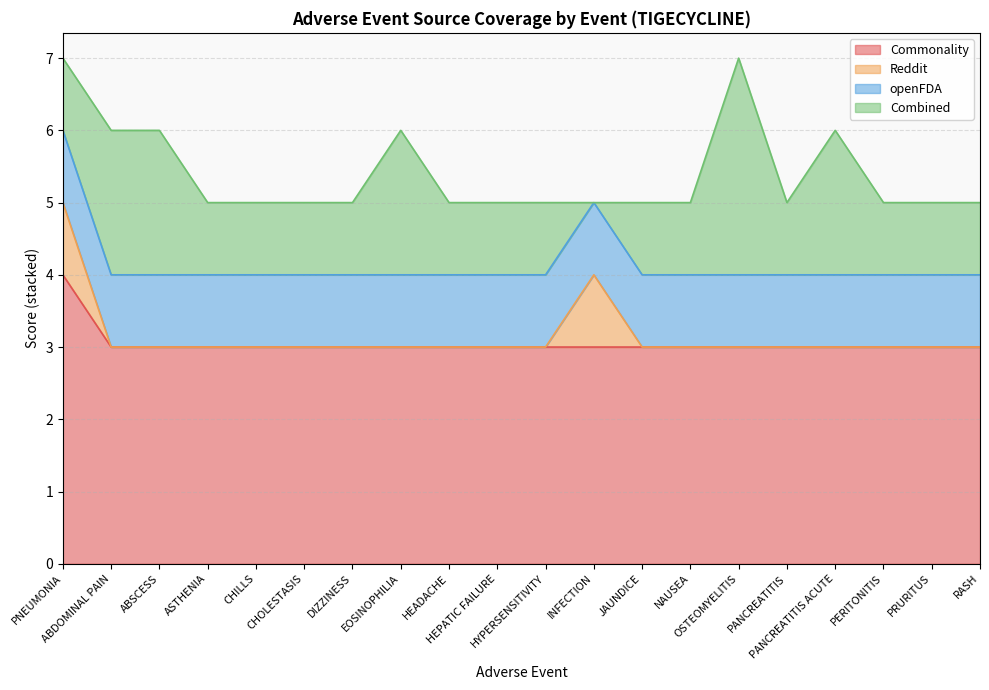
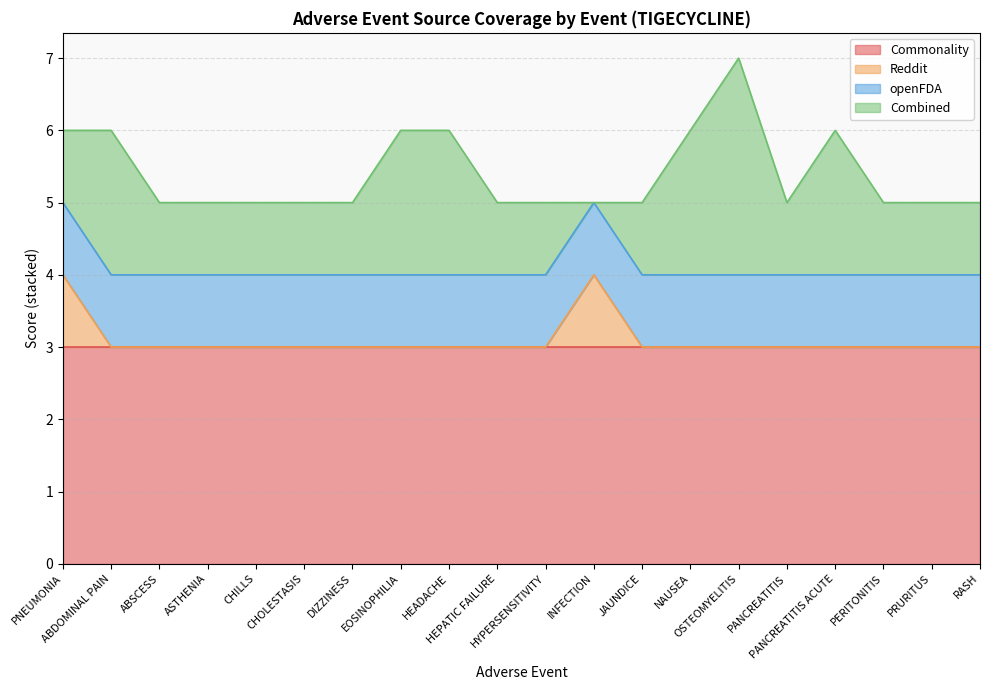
  {
    "Commonality": {
-     "PNEUMONIA": 4,
+     "PNEUMONIA": 3,
      "INFECTION": 3
    },
    "Reddit": {
      "PNEUMONIA": 1,
      "INFECTION": 1
    },
    "openFDA": {
      "PNEUMONIA": 1,
      "ABDOMINAL PAIN": 1,
      "ABSCESS": 1,
      "ASTHENIA": 1,
      "CHILLS": 1,
      "CHOLESTASIS": 1,
      "DIZZINESS": 1,
      "EOSINOPHILIA": 1,
      "HEADACHE": 1,
      "HEPATIC FAILURE": 1,
      "HYPERSENSITIVITY": 1,
      "JAUNDICE": 1,
      "NAUSEA": 1,
      "OSTEOMYELITIS": 1,
      "PANCREATITIS": 1,
      "PANCREATITIS ACUTE": 1,
      "PERITONITIS": 1,
      "PRURITUS": 1,
      "RASH": 1
    },
    "Combined": {
      "PNEUMONIA": 1,
      "ABDOMINAL PAIN": 2,
-     "ABSCESS": 2,
+     "ABSCESS": 1,
      "ASTHENIA": 1,
      "CHILLS": 1,
      "CHOLESTASIS": 1,
      "DIZZINESS": 1,
      "EOSINOPHILIA": 2,
-     "HEADACHE": 1,
+     "HEADACHE": 2,
      "HEPATIC FAILURE": 1,
      "HYPERSENSITIVITY": 1,
      "JAUNDICE": 1,
-     "NAUSEA": 1,
+     "NAUSEA": 2,
      "OSTEOMYELITIS": 3,
      "PANCREATITIS": 1,
      "PANCREATITIS ACUTE": 2,
      "PERITONITIS": 1,
      "PRURITUS": 1,
      "RASH": 1
    }
  }
